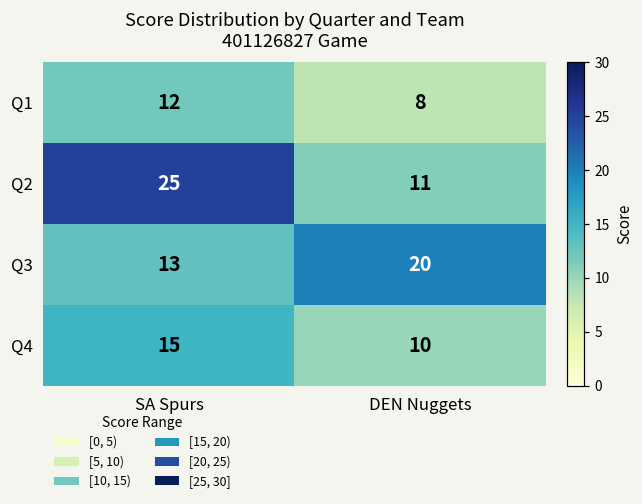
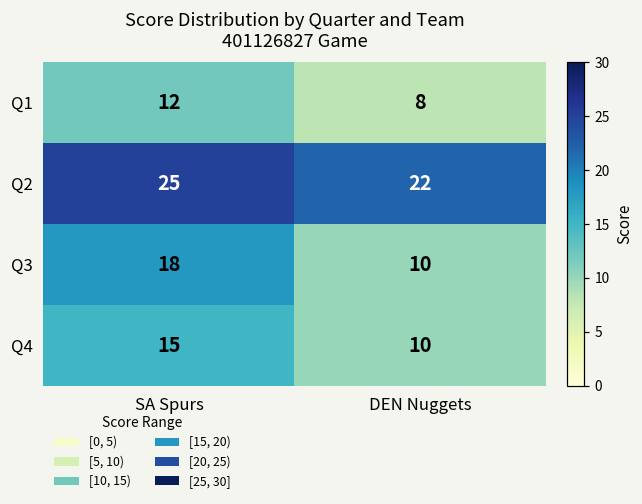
  {
    "Q1": {
      "SA Spurs": 12,
      "DEN Nuggets": 8
    },
    "Q2": {
      "SA Spurs": 25,
-     "DEN Nuggets": 11
+     "DEN Nuggets": 22
    },
    "Q3": {
-     "SA Spurs": 13,
-     "DEN Nuggets": 20
+     "SA Spurs": 18,
+     "DEN Nuggets": 10
    },
    "Q4": {
      "SA Spurs": 15,
      "DEN Nuggets": 10
    }
  }
